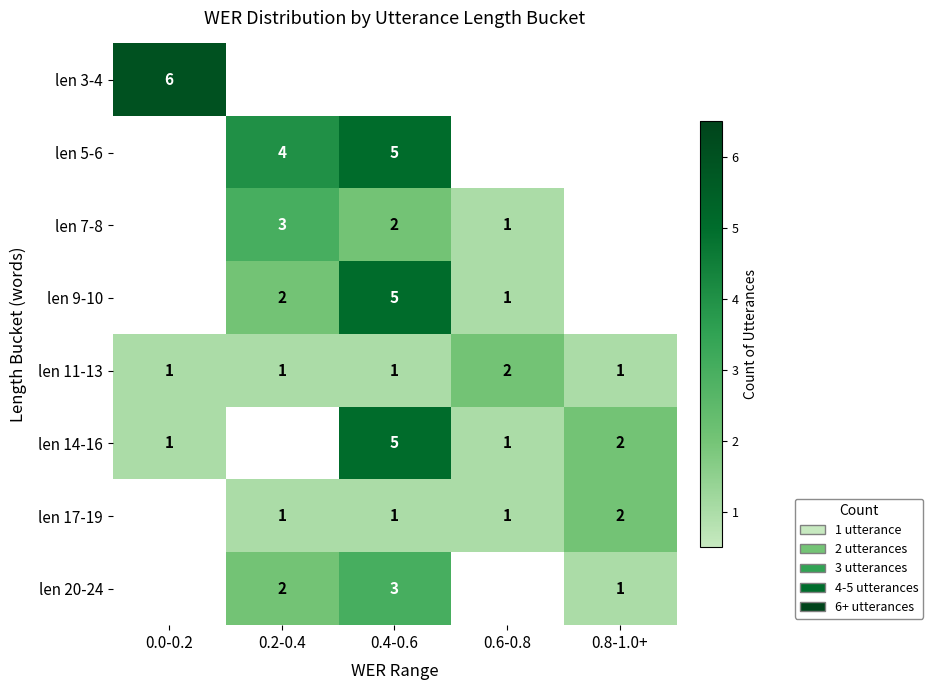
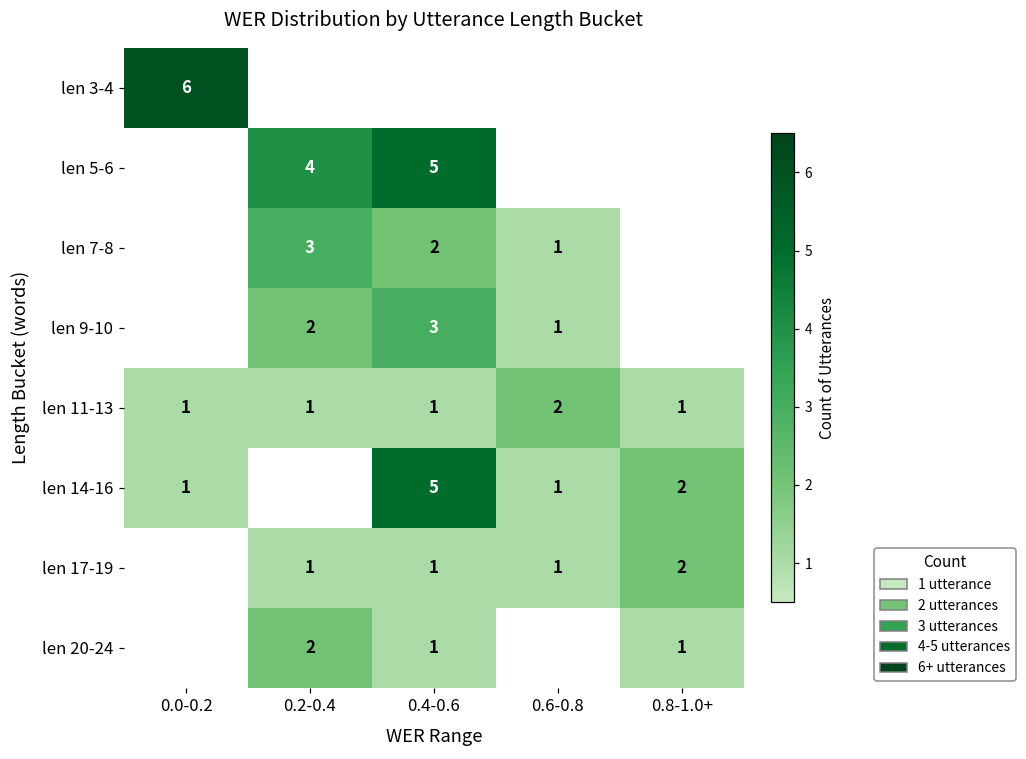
  {
    "len 3-4": {
      "0.0-0.2": 6
    },
    "len 5-6": {
      "0.2-0.4": 4,
      "0.4-0.6": 5
    },
    "len 7-8": {
      "0.2-0.4": 3,
      "0.4-0.6": 2,
      "0.6-0.8": 1
    },
    "len 9-10": {
      "0.2-0.4": 2,
-     "0.4-0.6": 5,
+     "0.4-0.6": 3,
      "0.6-0.8": 1
    },
    "len 11-13": {
      "0.0-0.2": 1,
      "0.2-0.4": 1,
      "0.4-0.6": 1,
      "0.6-0.8": 2,
      "0.8-1.0+": 1
    },
    "len 14-16": {
      "0.0-0.2": 1,
      "0.4-0.6": 5,
      "0.6-0.8": 1,
      "0.8-1.0+": 2
    },
    "len 17-19": {
      "0.2-0.4": 1,
      "0.4-0.6": 1,
      "0.6-0.8": 1,
      "0.8-1.0+": 2
    },
    "len 20-24": {
      "0.2-0.4": 2,
-     "0.4-0.6": 3,
+     "0.4-0.6": 1,
      "0.8-1.0+": 1
    }
  }
